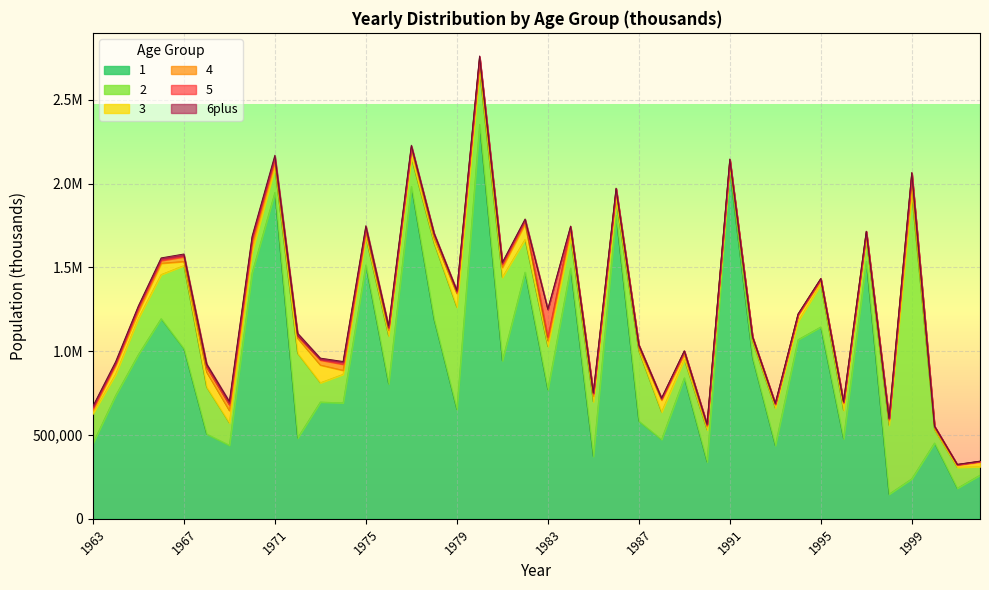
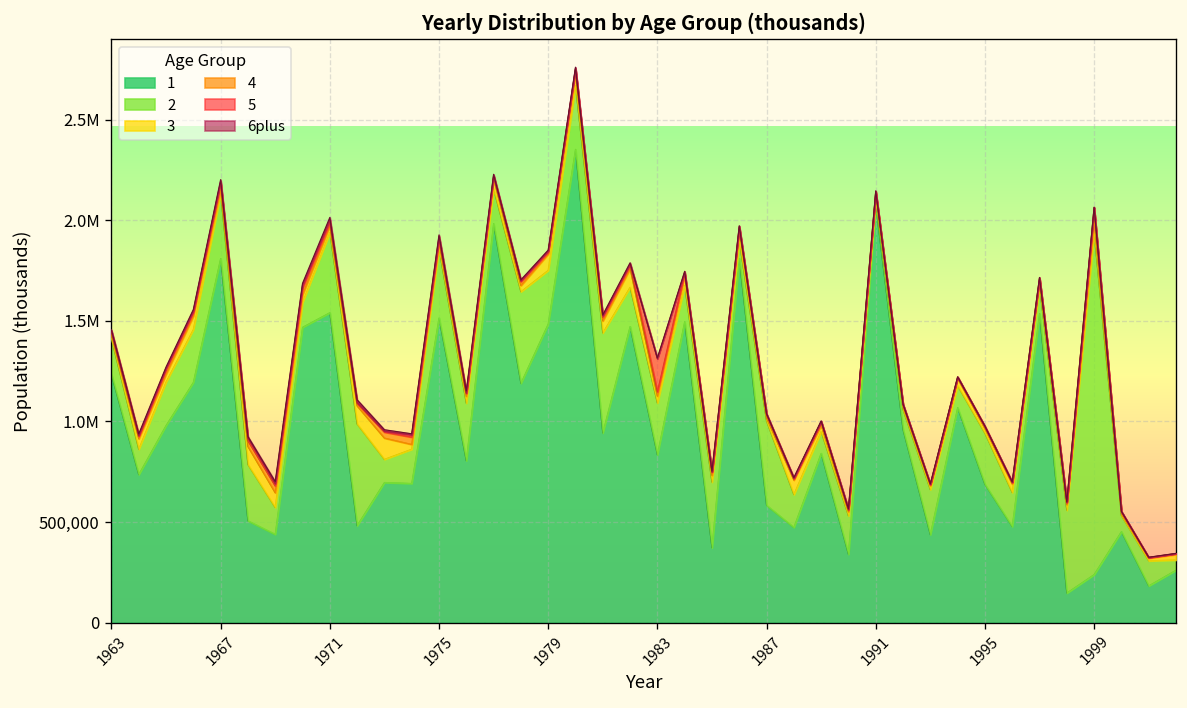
  {
    "1": {
-     "1963": "450,000",
-     "1967": "1,010,000",
-     "1971": "1,950,000",
+     "1963": "1,230,000",
+     "1967": "1,810,000",
+     "1971": "1,540,000",
      "1975": "1,510,000",
-     "1979": "650,000",
-     "1983": "770,000",
+     "1979": "1,480,000",
+     "1983": "830,000",
      "1987": "580,000",
      "1991": "2,080,000",
-     "1995": "1,140,000",
+     "1995": "690,000",
      "1999": "240,000"
    },
    "2": {
      "1963": "180,000",
-     "1967": "500,000",
-     "1971": "150,000",
-     "1975": "160,000",
-     "1979": "610,000",
+     "1967": "320,000",
+     "1971": "400,000",
+     "1975": "340,000",
+     "1979": "270,000",
      "1983": "260,000",
      "1987": "420,000",
      "1991": "30,000",
      "1995": "250,000",
      "1999": "1,700,000"
    },
    "3": {
      "1967": "20,000",
      "1983": "30,000",
      "1987": "20,000",
      "1999": "60,000"
    },
    "4": {
      "1983": "20,000"
    }
  }
